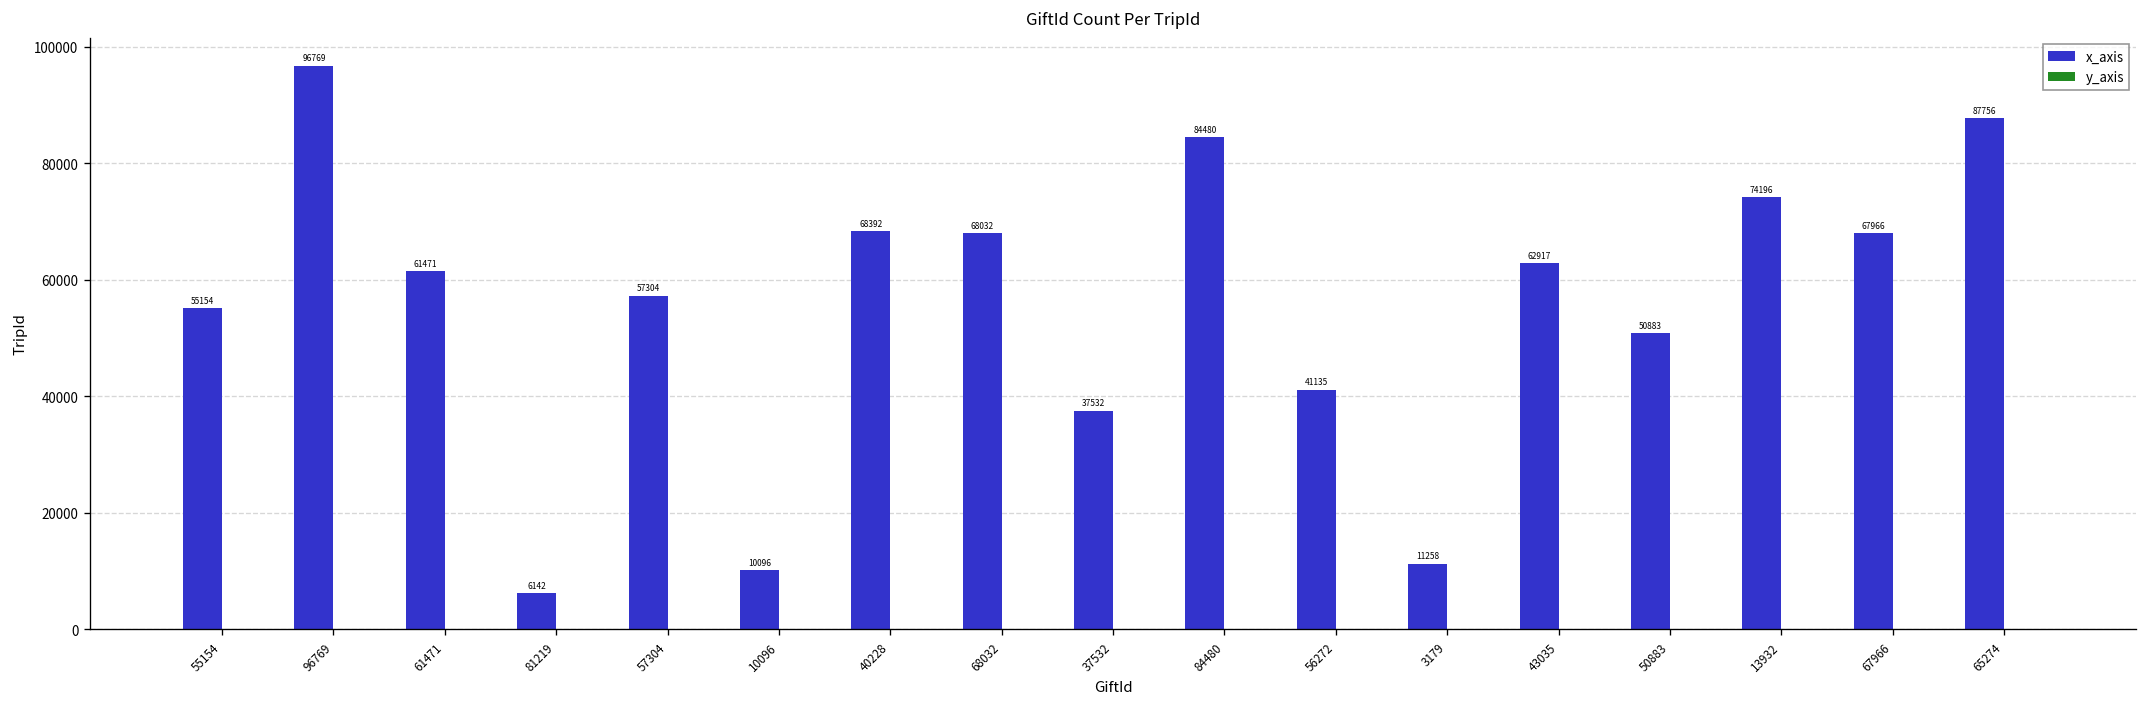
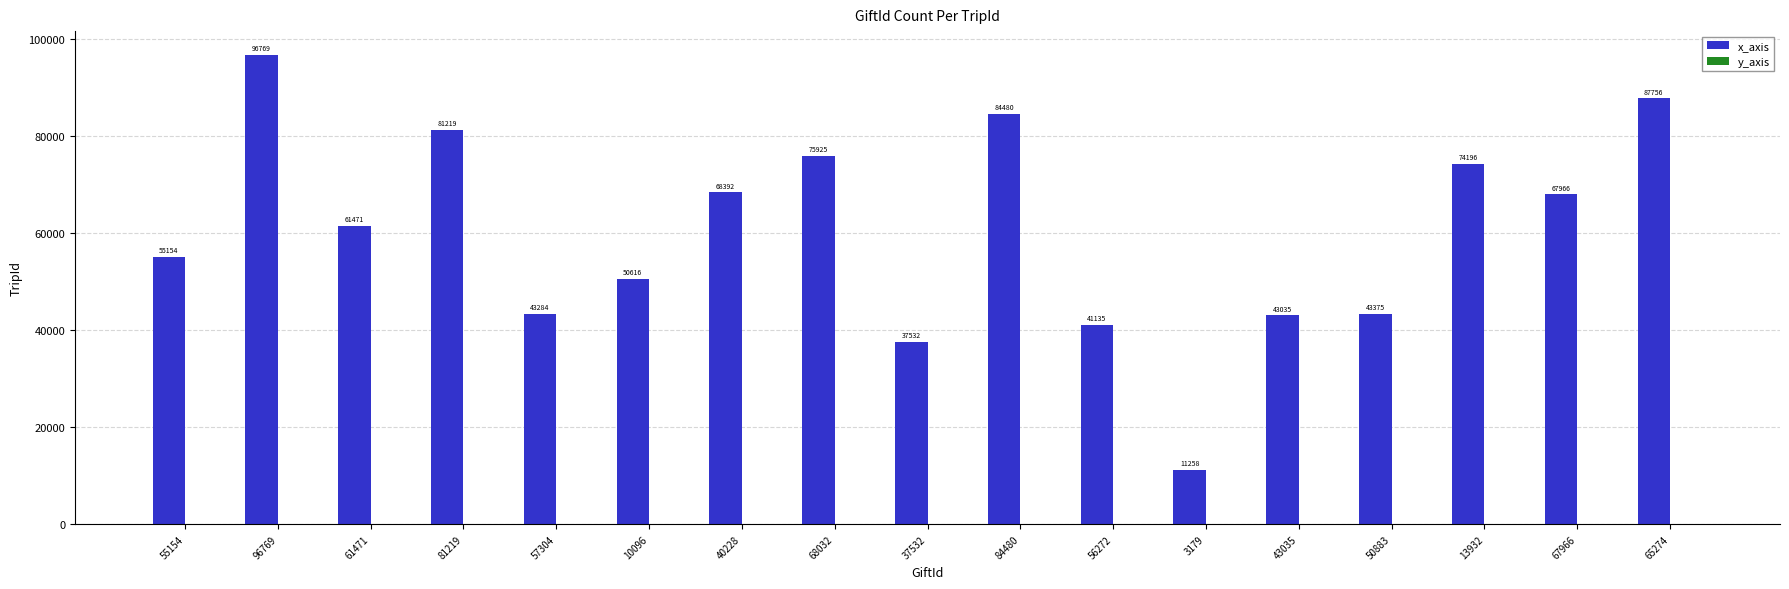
  {
    "x_axis": {
      "55154": 55154,
      "96769": 96769,
      "61471": 61471,
-     "81219": 6142,
-     "57304": 57304,
-     "10096": 10096,
+     "81219": 81219,
+     "57304": 43284,
+     "10096": 50616,
      "40228": 68392,
-     "68032": 68032,
+     "68032": 75925,
      "37532": 37532,
      "84480": 84480,
      "56272": 41135,
      "3179": 11258,
-     "43035": 62917,
-     "50883": 50883,
+     "43035": 43035,
+     "50883": 43375,
      "13932": 74196,
      "67966": 67966,
      "65274": 87756
    },
    "y_axis": {
      "55154": 0,
      "96769": 0,
      "61471": 0,
      "81219": 0,
      "57304": 0,
      "10096": 0,
      "40228": 0,
      "68032": 0,
      "37532": 0,
      "84480": 0,
      "56272": 0,
      "3179": 0,
      "43035": 0,
      "50883": 0,
      "13932": 0,
      "67966": 0,
      "65274": 0
    }
  }
